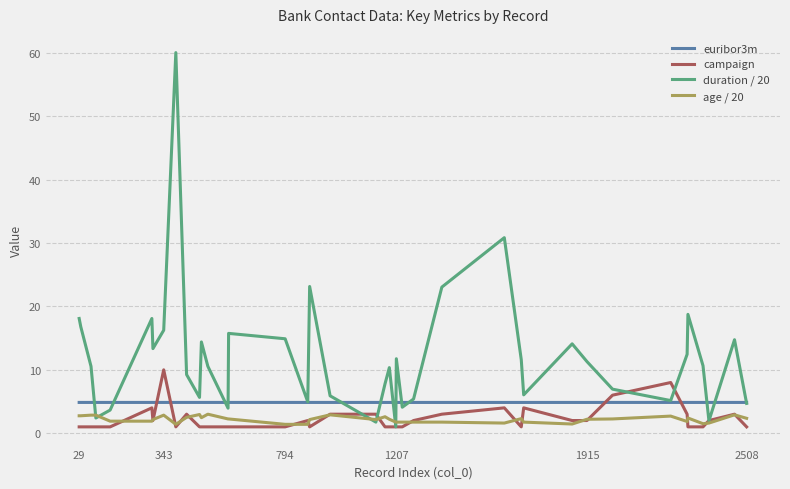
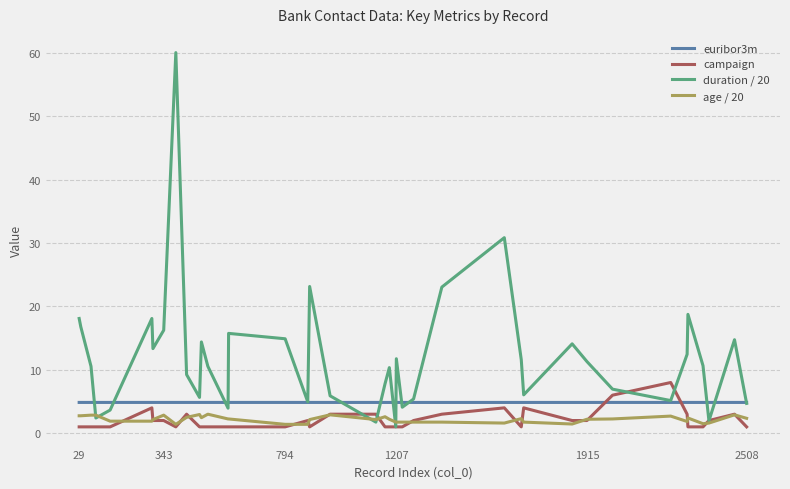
  {
    "campaign": {
      "29": 1,
-     "343": 10,
+     "343": 2,
      "794": 1,
      "2508": 1
    },
    "age / 20": {
      "29": 3,
      "343": 3,
      "794": 1,
      "1207": 2,
      "2508": 2
    }
  }
